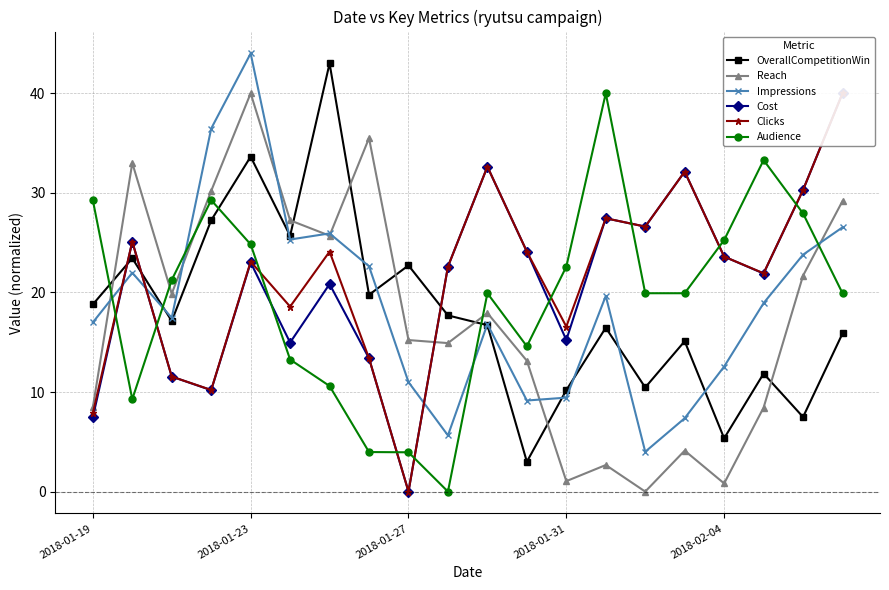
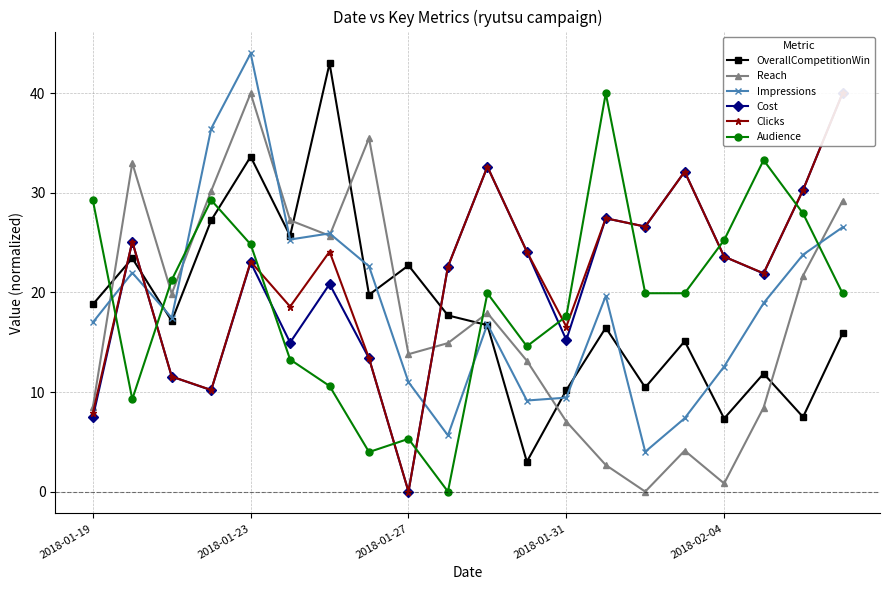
  {
    "OverallCompetitionWin": {
      "2018-01-19": 19,
      "2018-01-23": 34,
      "2018-01-27": 23,
      "2018-01-31": 10,
-     "2018-02-04": 5
+     "2018-02-04": 7
    },
    "Reach": {
      "2018-01-19": 8,
      "2018-01-23": 40,
-     "2018-01-27": 15,
-     "2018-01-31": 1,
+     "2018-01-27": 14,
+     "2018-01-31": 7,
      "2018-02-04": 1
    },
    "Impressions": {
      "2018-01-19": 17,
      "2018-01-23": 44,
      "2018-01-27": 11,
      "2018-01-31": 9,
      "2018-02-04": 13
    },
    "Cost": {
      "2018-01-19": 7,
      "2018-01-31": 15
    },
    "Clicks": {
      "2018-01-19": 8,
      "2018-01-31": 17
    },
    "Audience": {
      "2018-01-19": 29,
      "2018-01-23": 25,
-     "2018-01-27": 4,
-     "2018-01-31": 23,
+     "2018-01-27": 5,
+     "2018-01-31": 18,
      "2018-02-04": 25
    }
  }
